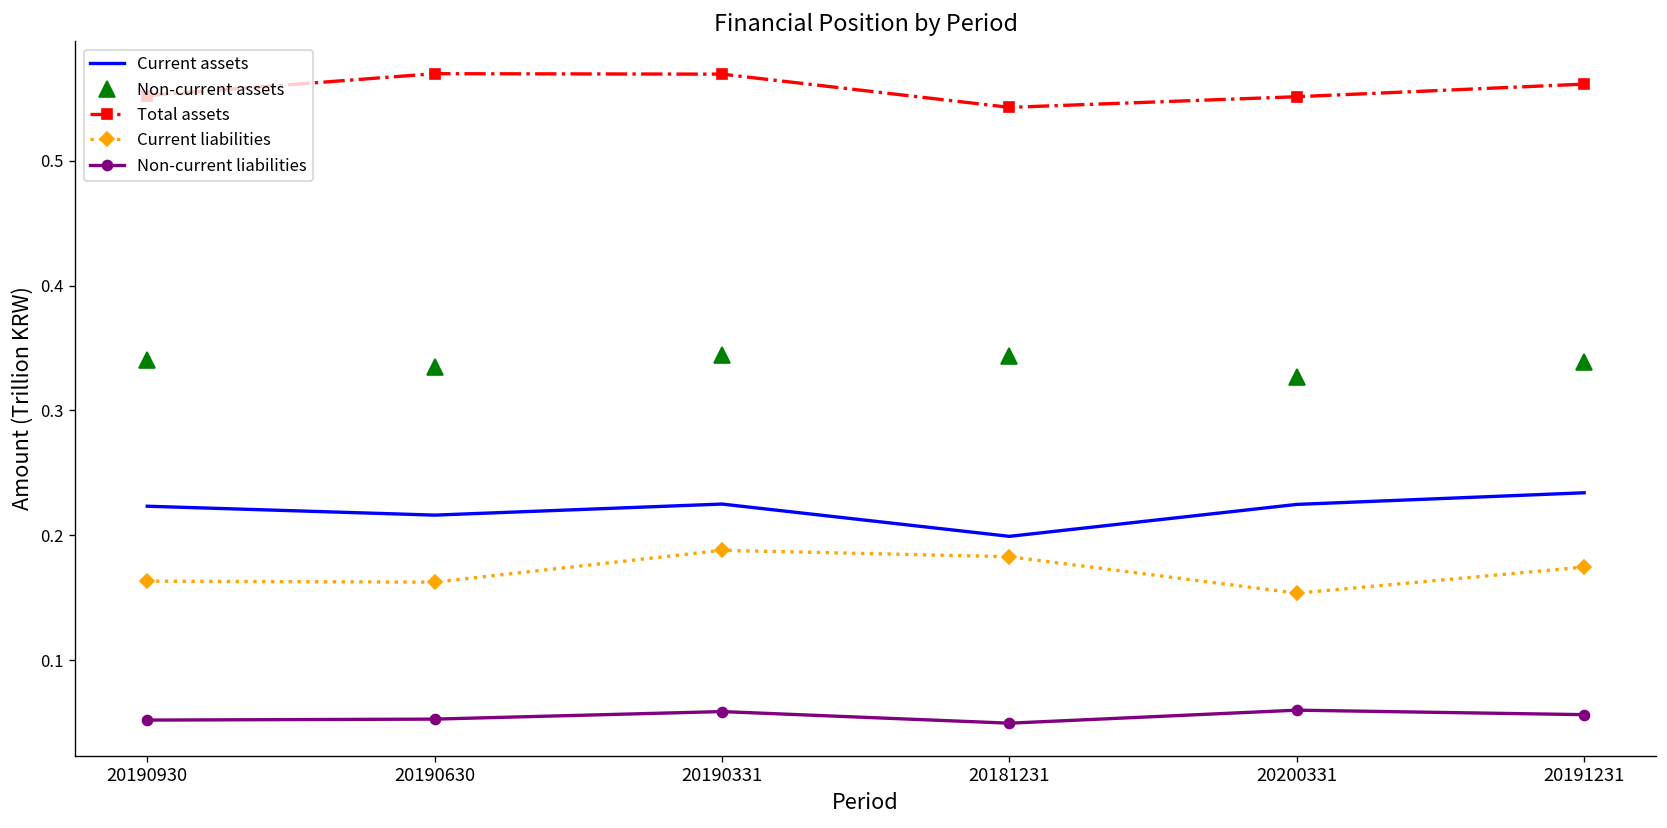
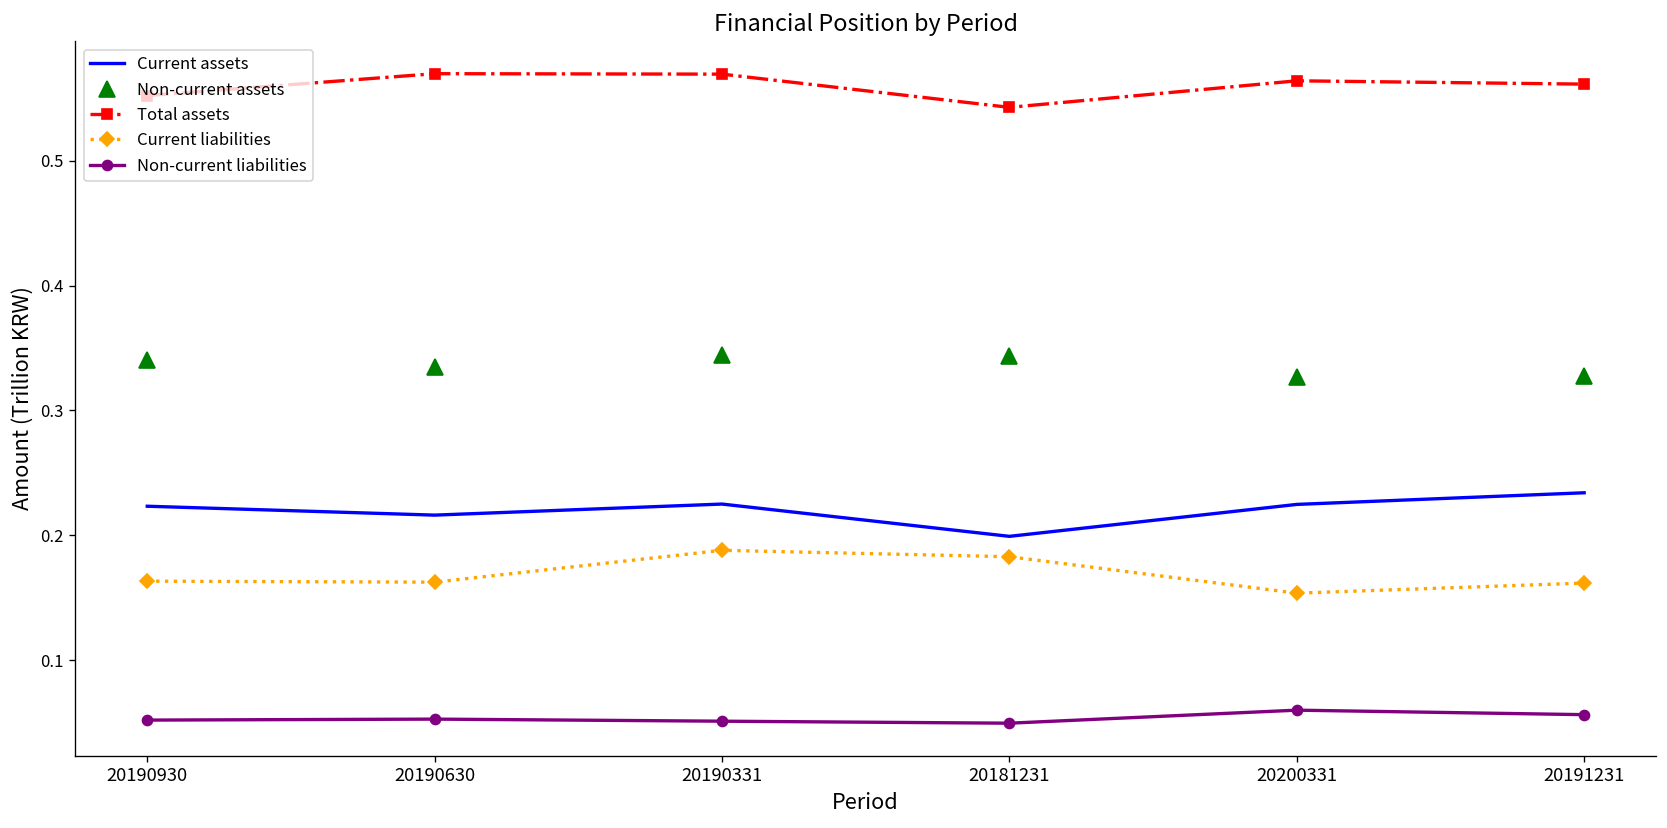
  {
    "Current assets": {
      "20190930": 0.223,
      "20190630": 0.216,
      "20190331": 0.225,
      "20181231": 0.199,
      "20200331": 0.225,
      "20191231": 0.234
    },
    "Non-current assets": {
      "20190930": 0.340,
      "20190630": 0.335,
      "20190331": 0.344,
      "20181231": 0.344,
      "20200331": 0.327,
-     "20191231": 0.339
+     "20191231": 0.327
    },
    "Total assets": {
      "20190630": 0.570,
      "20190331": 0.569,
      "20181231": 0.543,
-     "20200331": 0.551,
+     "20200331": 0.564,
      "20191231": 0.561
    },
    "Current liabilities": {
      "20190930": 0.163,
      "20190630": 0.163,
      "20190331": 0.188,
      "20181231": 0.183,
      "20200331": 0.154,
-     "20191231": 0.175
+     "20191231": 0.162
    },
    "Non-current liabilities": {
      "20190930": 0.052,
      "20190630": 0.053,
-     "20190331": 0.059,
+     "20190331": 0.051,
      "20181231": 0.050,
      "20200331": 0.060,
      "20191231": 0.056
    }
  }
